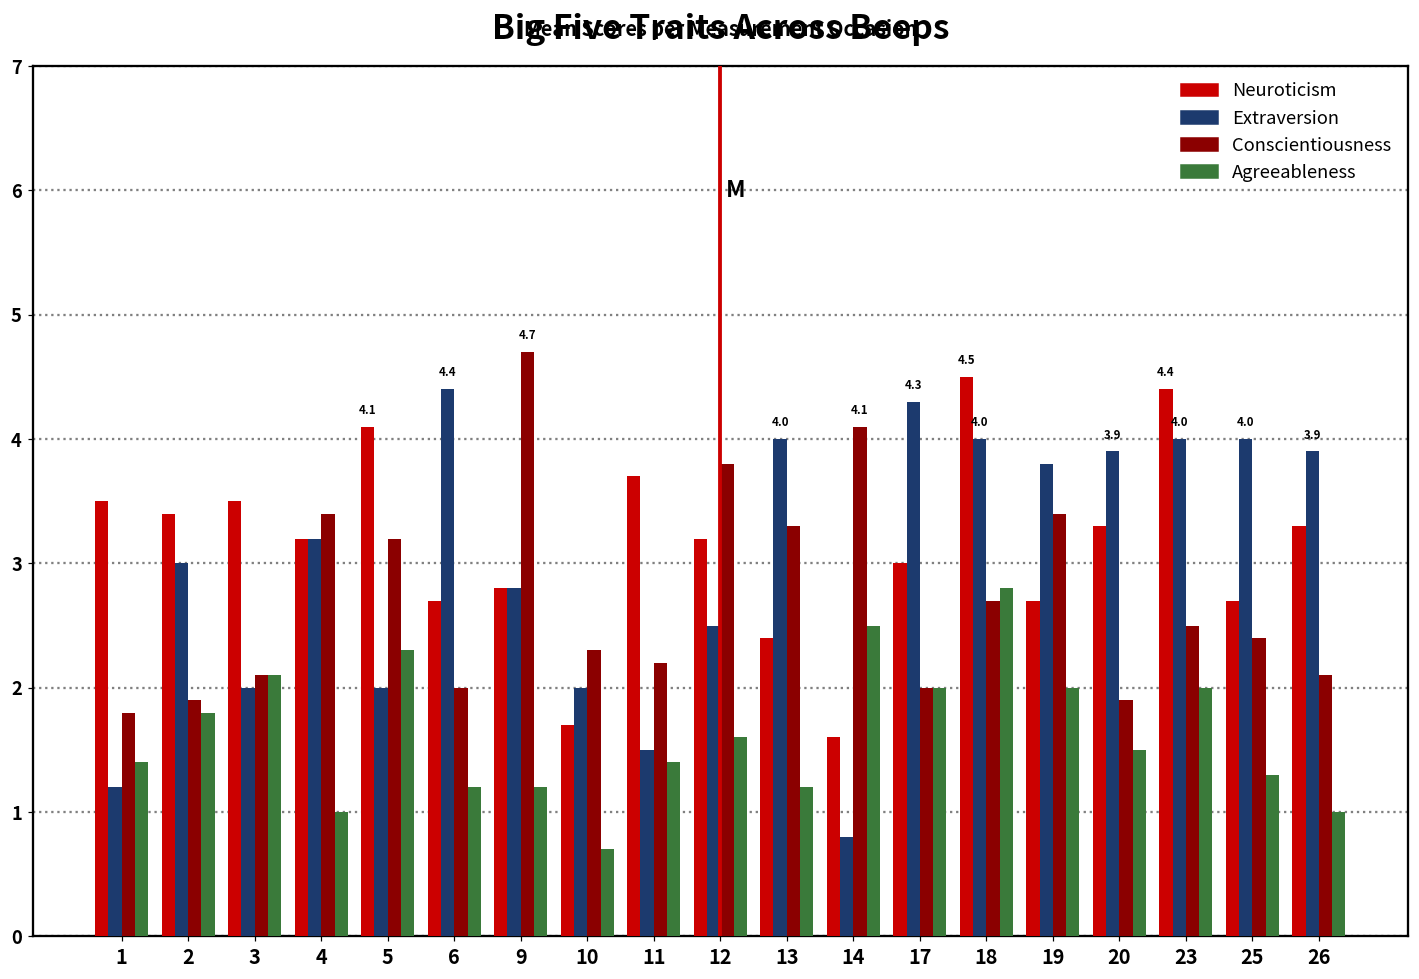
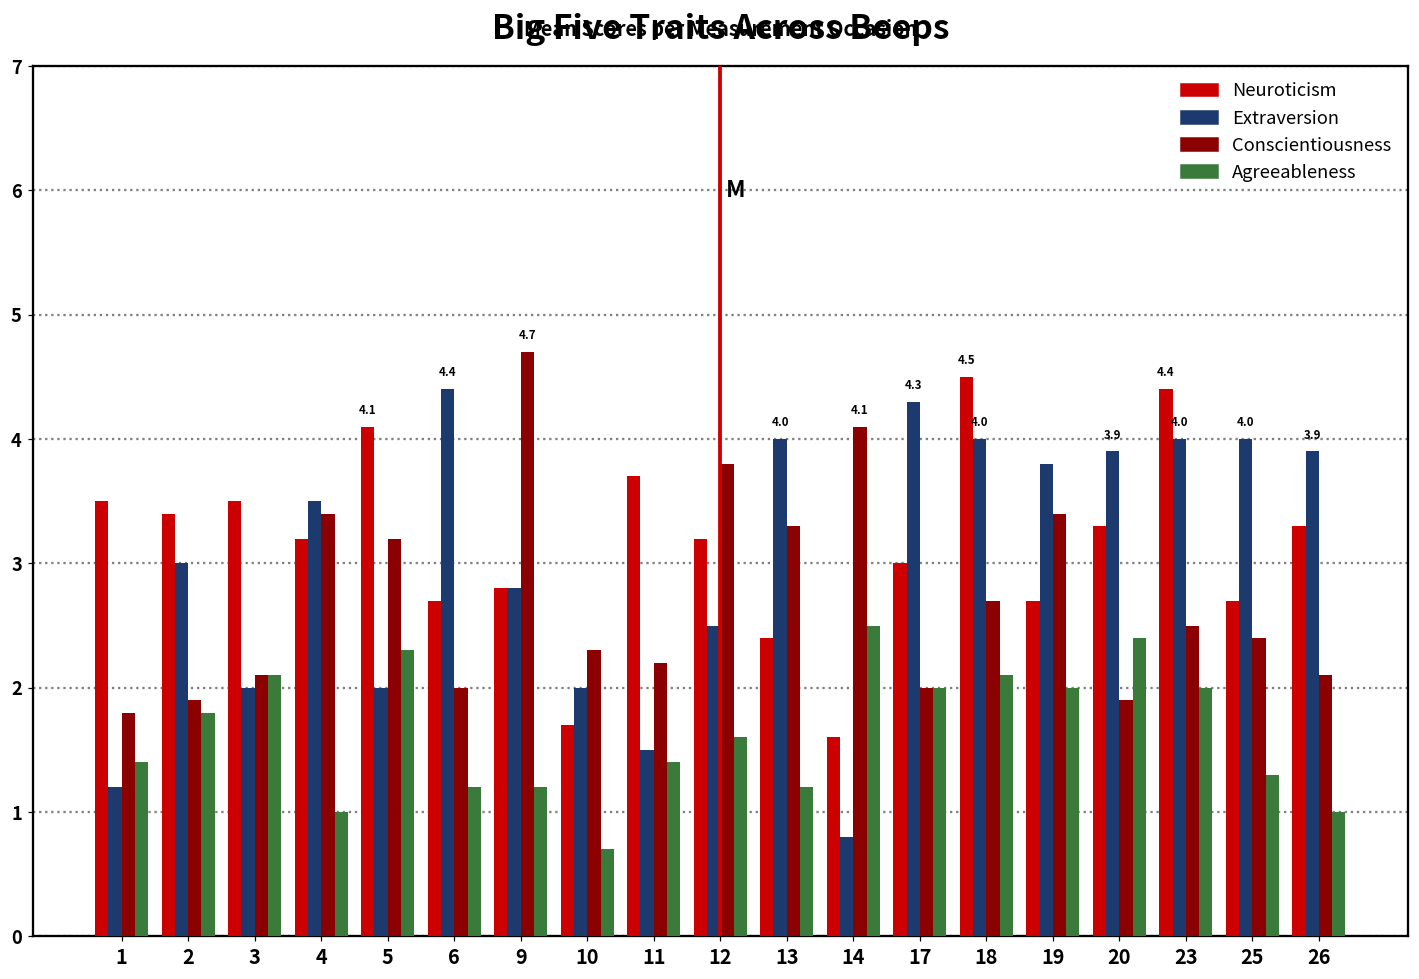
  {
    "Neuroticism": {
      "5": 4.1,
      "18": 4.5,
      "23": 4.4
    },
    "Extraversion": {
      "1": 1.2,
      "2": 3.0,
      "3": 2.0,
-     "4": 3.2,
+     "4": 3.5,
      "5": 2.0,
      "9": 2.8,
      "10": 2.0,
      "11": 1.5,
      "12": 2.5,
      "14": 0.8,
      "19": 3.8
    },
    "Conscientiousness": {
      "9": 4.7,
      "14": 4.1
    },
    "Agreeableness": {
      "1": 1.4,
      "2": 1.8,
      "3": 2.1,
      "4": 1.0,
      "5": 2.3,
      "6": 1.2,
      "9": 1.2,
      "10": 0.7,
      "11": 1.4,
      "12": 1.6,
      "13": 1.2,
      "14": 2.5,
      "17": 2.0,
-     "18": 2.8,
+     "18": 2.1,
      "19": 2.0,
-     "20": 1.5,
+     "20": 2.4,
      "23": 2.0,
      "25": 1.3,
      "26": 1.0
    }
  }
